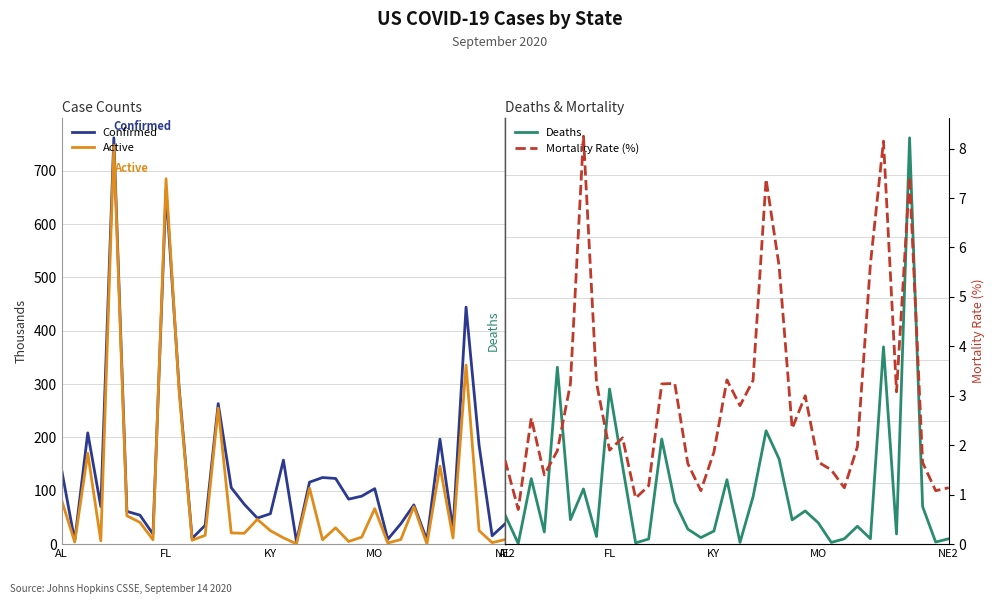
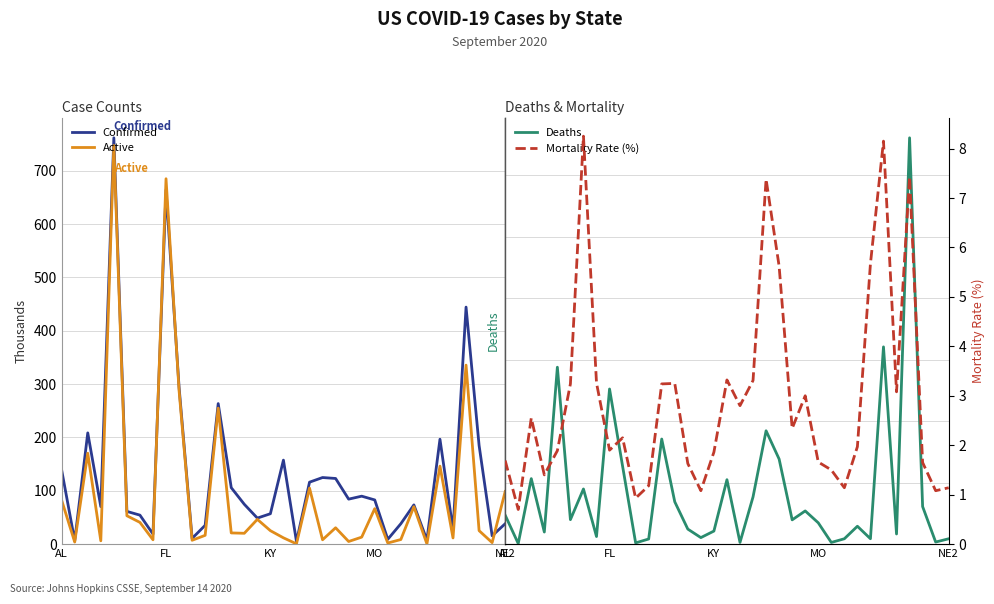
  {
    "Case Counts": {
      "Confirmed": {
        "AL": 140,
        "FL": 660,
        "KY": 60,
-       "MO": 100,
+       "MO": 80,
        "NE2": 40
      },
      "Active": {
        "AL": 80,
        "FL": 690,
        "KY": 30,
        "MO": 70,
-       "NE2": 10
+       "NE2": 100
      }
    }
  }
